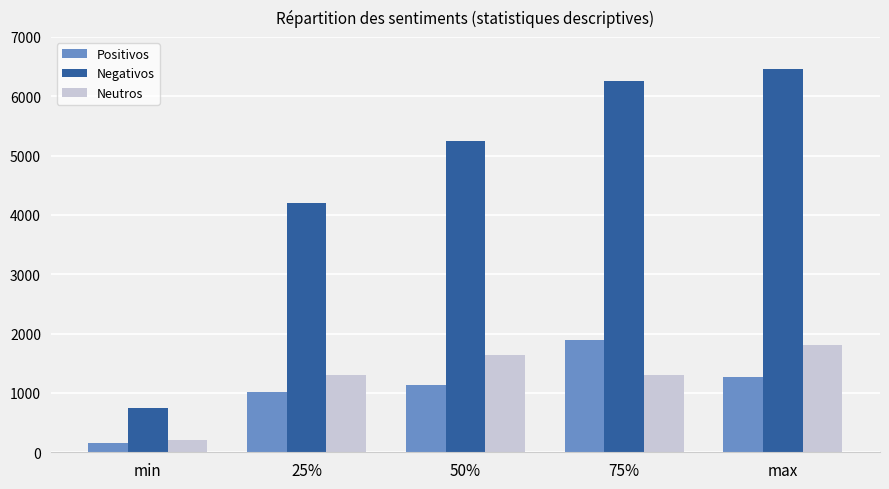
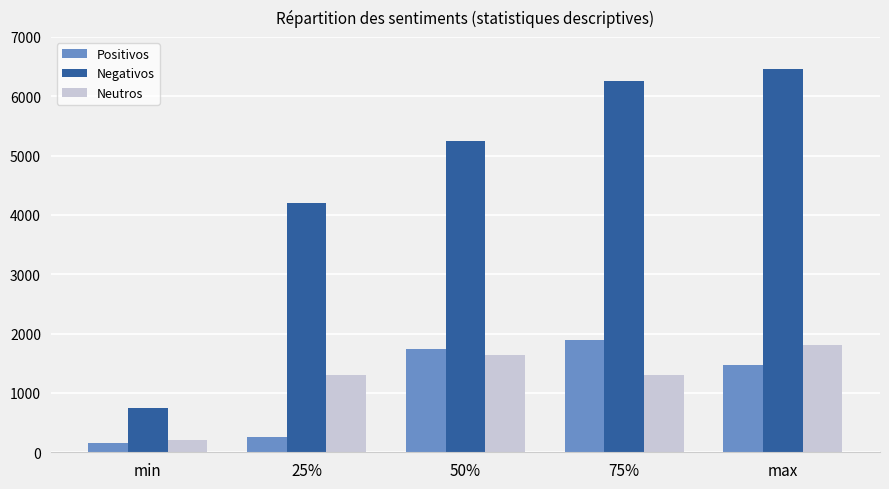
  {
    "Positivos": {
      "min": 200,
-     "25%": 1000,
-     "50%": 1100,
+     "25%": 300,
+     "50%": 1700,
      "75%": 1900,
-     "max": 1300
+     "max": 1500
    },
    "Negativos": {
      "min": 700,
      "25%": 4200,
      "50%": 5200,
      "75%": 6300,
      "max": 6500
    },
    "Neutros": {
      "min": 200,
      "25%": 1300,
      "50%": 1600,
      "75%": 1300,
      "max": 1800
    }
  }
